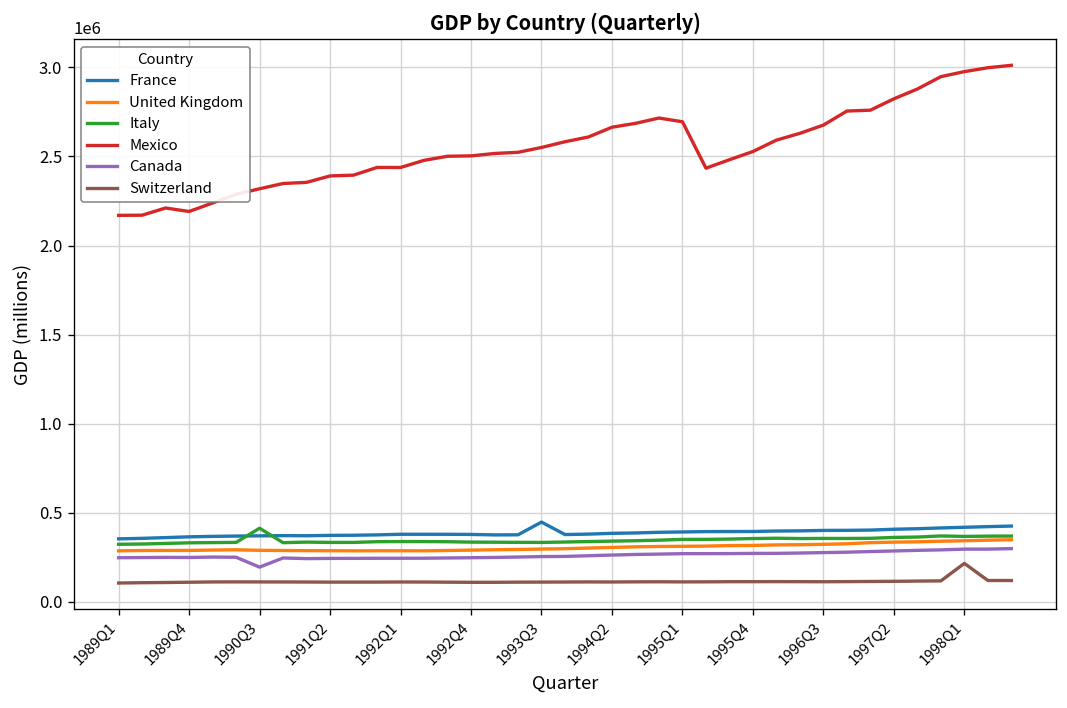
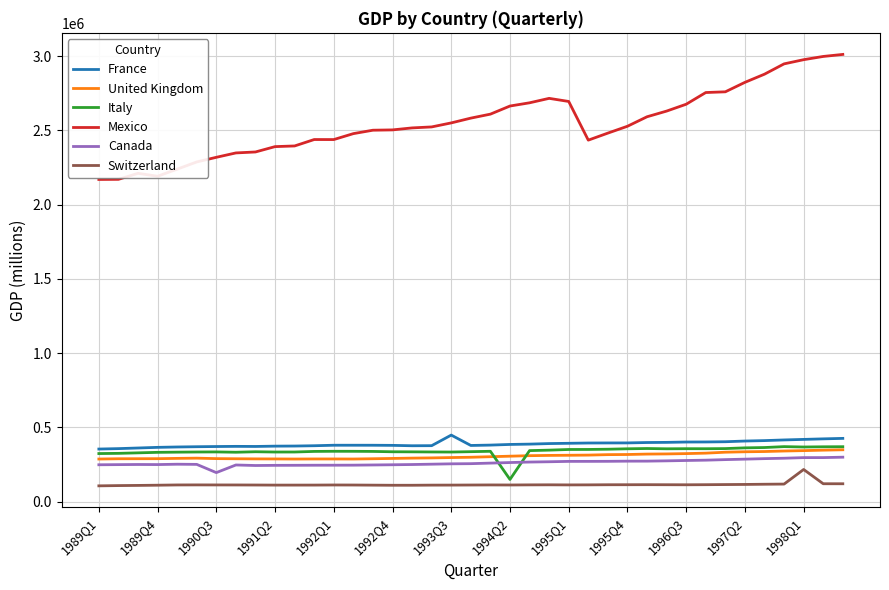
  {
    "France": {
      "1989Q1": 350000,
      "1989Q4": 370000,
      "1990Q3": 370000,
      "1991Q2": 370000,
      "1992Q1": 380000,
      "1992Q4": 380000,
      "1993Q3": 450000,
      "1994Q2": 390000,
      "1995Q1": 390000,
      "1995Q4": 400000,
      "1996Q3": 400000,
      "1997Q2": 410000,
      "1998Q1": 420000
    },
    "United Kingdom": {
      "1989Q1": 290000,
      "1989Q4": 290000,
      "1990Q3": 290000,
      "1991Q2": 290000,
      "1992Q1": 290000,
      "1992Q4": 290000,
      "1993Q3": 300000,
      "1994Q2": 310000,
      "1995Q1": 310000,
      "1995Q4": 320000,
      "1996Q3": 320000,
      "1997Q2": 340000,
      "1998Q1": 340000
    },
    "Italy": {
      "1989Q1": 320000,
      "1989Q4": 330000,
-     "1990Q3": 410000,
+     "1990Q3": 330000,
      "1991Q2": 330000,
      "1992Q1": 340000,
      "1992Q4": 340000,
      "1993Q3": 330000,
-     "1994Q2": 340000,
+     "1994Q2": 150000,
      "1995Q1": 350000,
      "1995Q4": 360000,
      "1996Q3": 360000,
      "1997Q2": 360000,
      "1998Q1": 370000
    },
    "Mexico": {
      "1989Q1": 2170000,
      "1990Q3": 2320000,
      "1991Q2": 2390000,
      "1992Q1": 2440000,
      "1992Q4": 2500000,
      "1993Q3": 2550000,
      "1994Q2": 2660000,
      "1995Q1": 2690000,
      "1995Q4": 2530000,
      "1996Q3": 2680000,
      "1997Q2": 2820000,
      "1998Q1": 2980000
    },
    "Canada": {
      "1989Q1": 250000,
      "1989Q4": 250000,
      "1990Q3": 200000,
      "1991Q2": 240000,
      "1992Q1": 250000,
      "1992Q4": 250000,
      "1993Q3": 250000,
      "1994Q2": 260000,
      "1995Q1": 270000,
      "1995Q4": 270000,
      "1996Q3": 280000,
      "1997Q2": 290000,
      "1998Q1": 300000
    },
    "Switzerland": {
      "1989Q1": 110000,
      "1989Q4": 110000,
      "1990Q3": 110000,
      "1991Q2": 110000,
      "1992Q1": 110000,
      "1992Q4": 110000,
      "1993Q3": 110000,
      "1994Q2": 110000,
      "1995Q1": 110000,
      "1995Q4": 110000,
      "1996Q3": 110000,
      "1997Q2": 120000,
      "1998Q1": 220000
    }
  }
